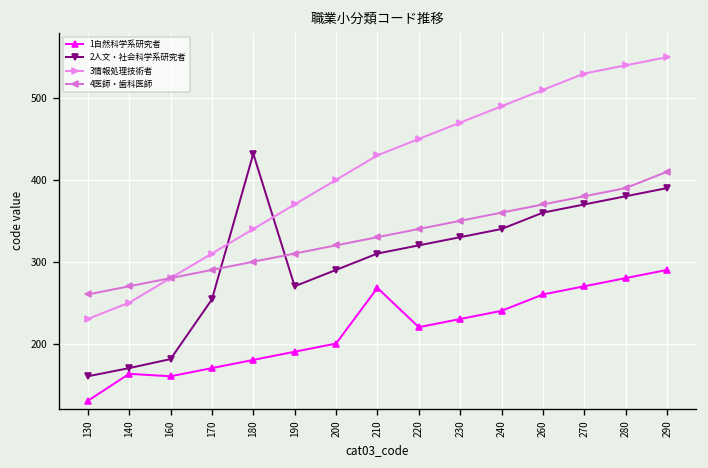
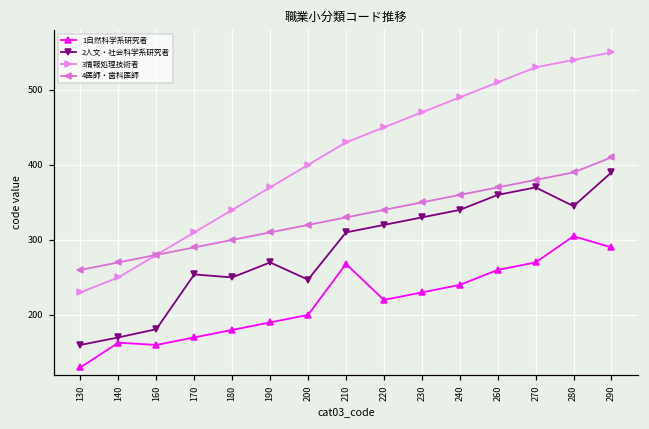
  {
    "1自然科学系研究者": {
      "130": 130,
      "140": 160,
      "160": 160,
      "170": 170,
      "180": 180,
      "190": 190,
      "200": 200,
      "210": 270,
      "220": 220,
      "230": 230,
      "240": 240,
      "260": 260,
      "270": 270,
-     "280": 280,
+     "280": 310,
      "290": 290
    },
    "2人文・社会科学系研究者": {
      "130": 160,
      "140": 170,
      "160": 180,
      "170": 250,
-     "180": 430,
+     "180": 250,
      "190": 270,
-     "200": 290,
+     "200": 250,
      "210": 310,
      "220": 320,
      "230": 330,
      "240": 340,
      "260": 360,
      "270": 370,
-     "280": 380,
+     "280": 350,
      "290": 390
    }
  }
